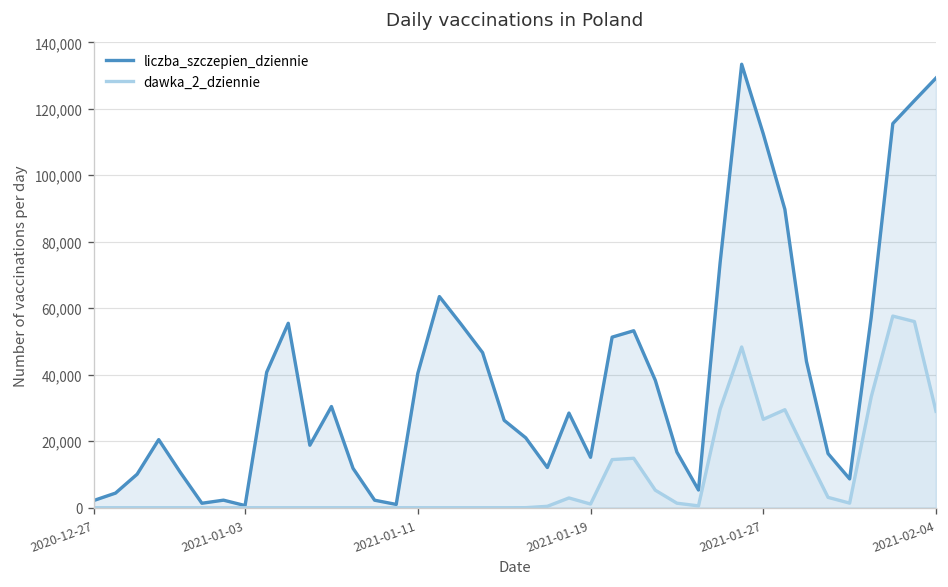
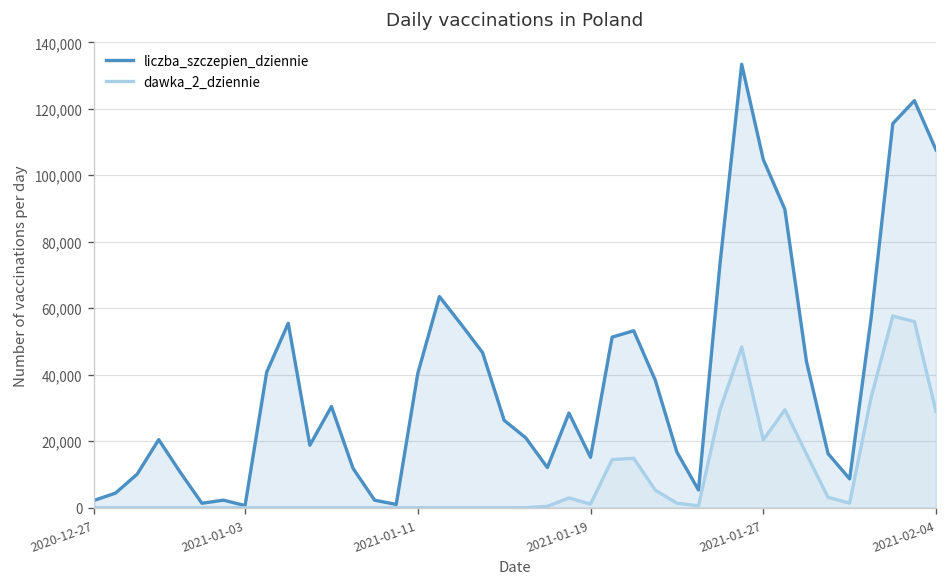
  {
    "liczba_szczepien_dziennie": {
      "2020-12-27": "2,000",
      "2021-01-11": "40,000",
      "2021-01-19": "15,000",
-     "2021-01-27": "112,000",
-     "2021-02-04": "129,000"
+     "2021-01-27": "105,000",
+     "2021-02-04": "108,000"
    },
    "dawka_2_dziennie": {
      "2020-12-27": "0",
      "2021-01-11": "0",
      "2021-01-19": "1,000",
-     "2021-01-27": "27,000",
+     "2021-01-27": "20,000",
      "2021-02-04": "29,000"
    }
  }
